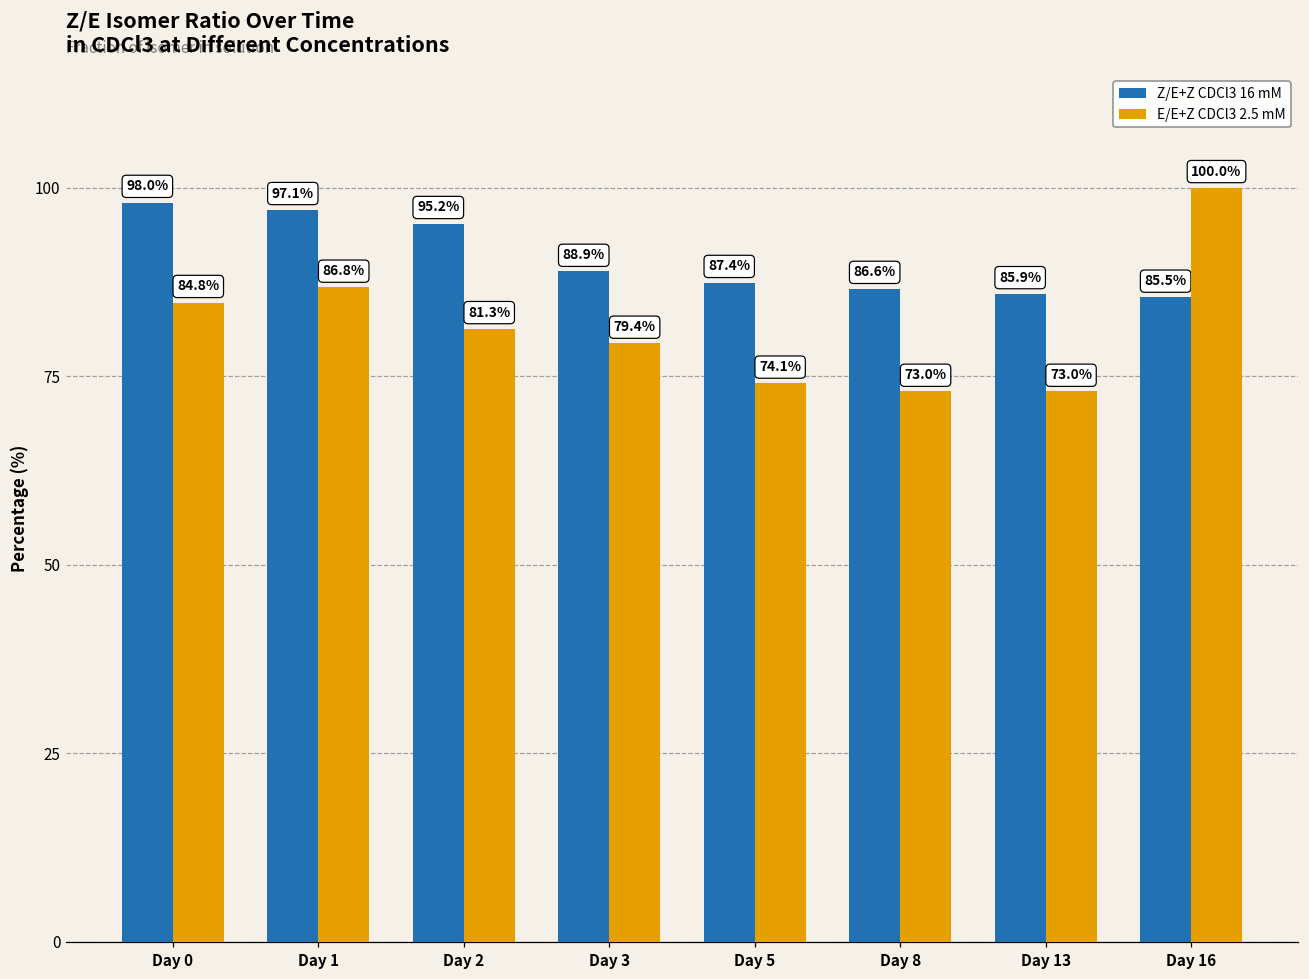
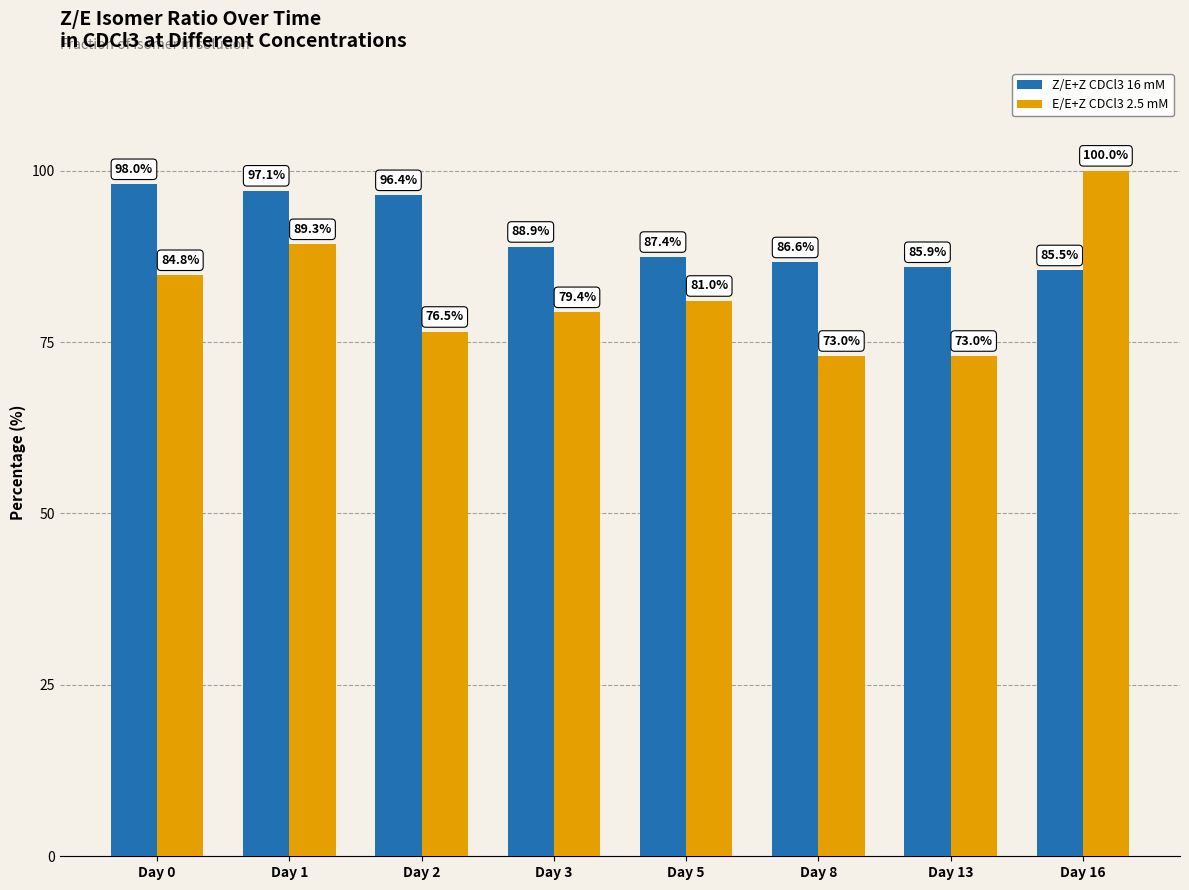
  {
    "Z/E+Z CDCl3 16 mM": {
-     "Day 2": "95.2%"
+     "Day 2": "96.4%"
    },
    "E/E+Z CDCl3 2.5 mM": {
-     "Day 1": "86.8%",
-     "Day 2": "81.3%",
-     "Day 5": "74.1%"
+     "Day 1": "89.3%",
+     "Day 2": "76.5%",
+     "Day 5": "81.0%"
    }
  }
